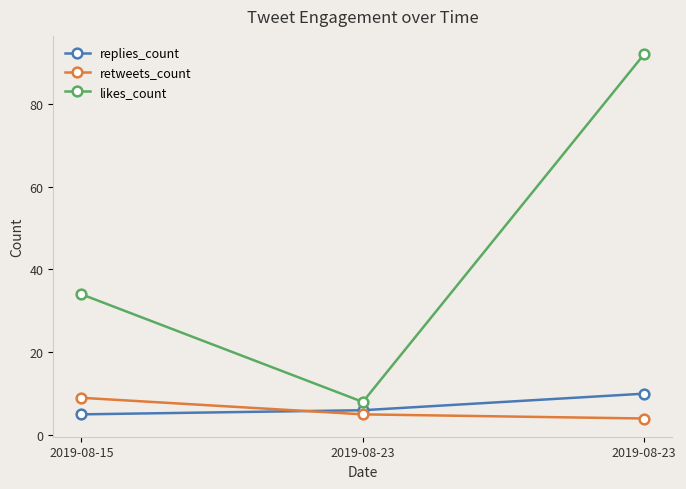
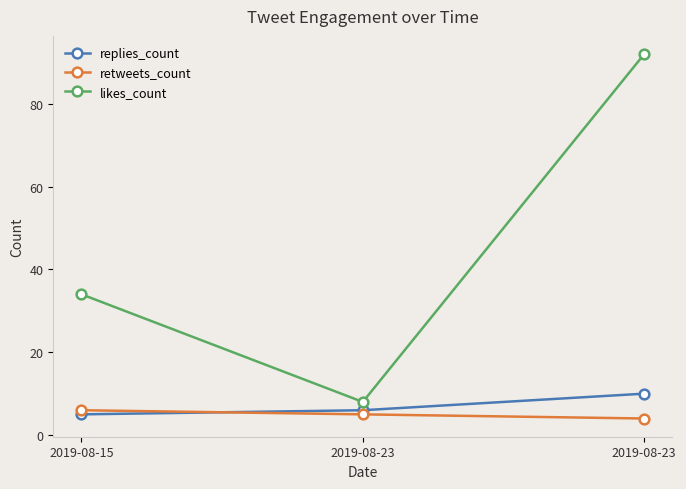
  {
    "replies_count": {
      "2019-08-15": 5
    },
    "retweets_count": {
-     "2019-08-15": 9
+     "2019-08-15": 6
    },
    "likes_count": {
      "2019-08-15": 34
    }
  }
